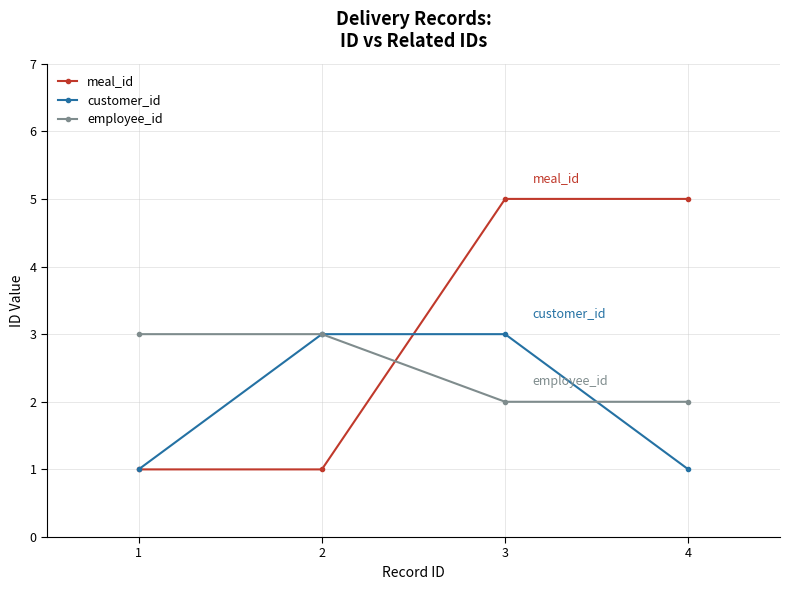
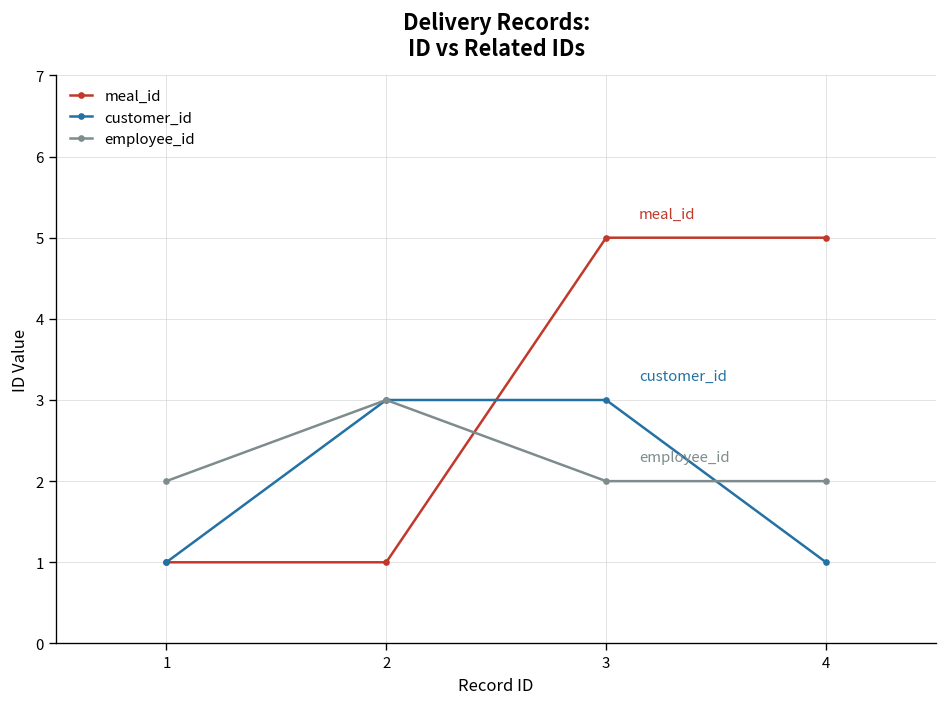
  {
    "meal_id": {
      "2": 1,
      "3": 5,
      "4": 5
    },
    "customer_id": {
      "3": 3,
      "4": 1
    },
    "employee_id": {
-     "1": 3,
+     "1": 2,
      "3": 2,
      "4": 2
    }
  }
